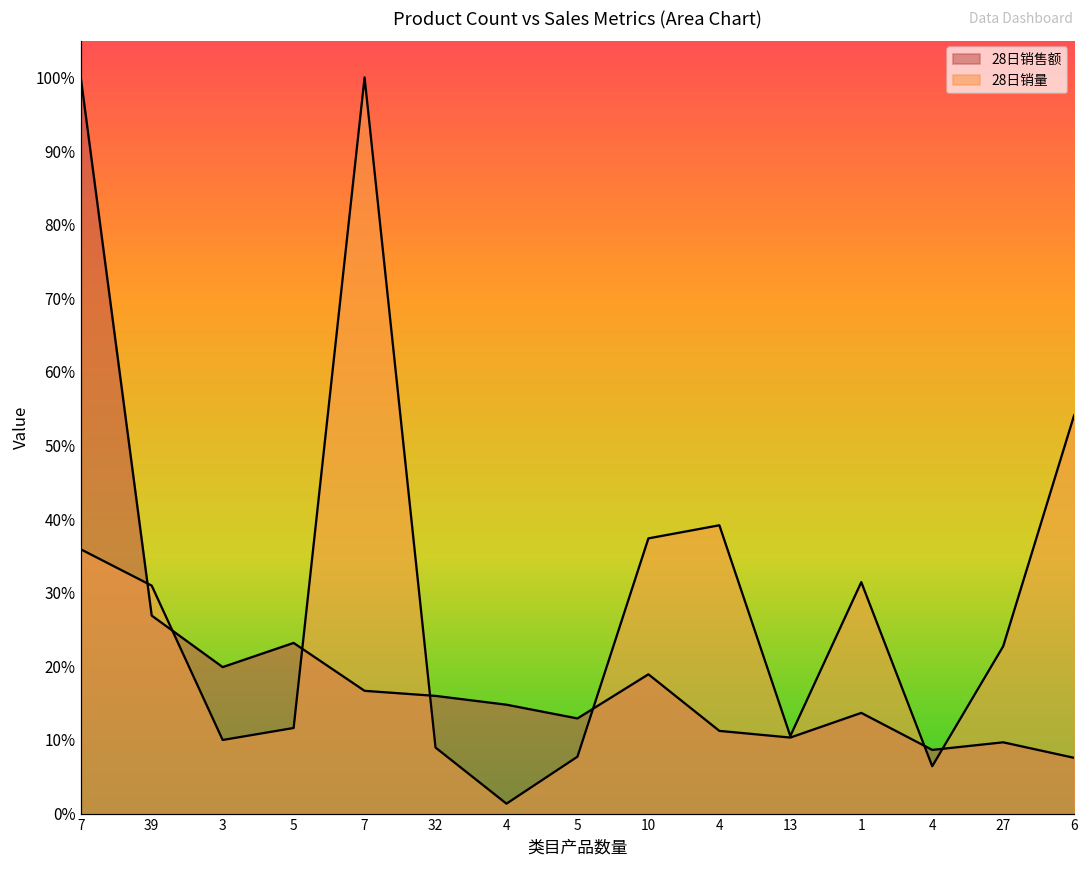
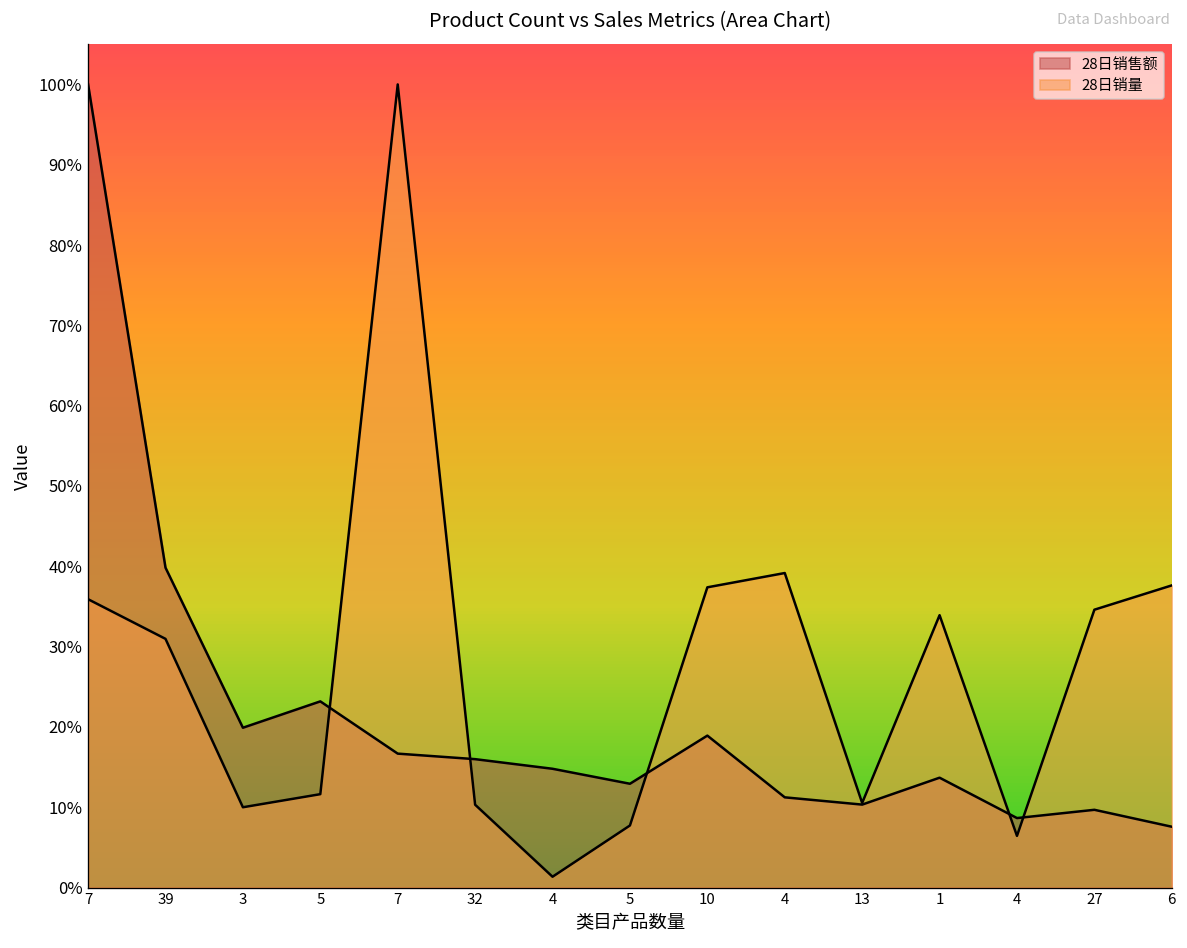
  {
    "28日销售额": {
-     "39": "27%",
+     "39": "40%",
      "3": "20%",
      "32": "16%",
      "10": "19%",
      "1": "14%",
      "27": "10%",
      "6": "8%"
    },
    "28日销量": {
      "39": "31%",
      "3": "10%",
-     "32": "9%",
+     "32": "10%",
      "10": "37%",
-     "1": "31%",
-     "27": "23%",
-     "6": "54%"
+     "1": "34%",
+     "27": "35%",
+     "6": "38%"
    }
  }
